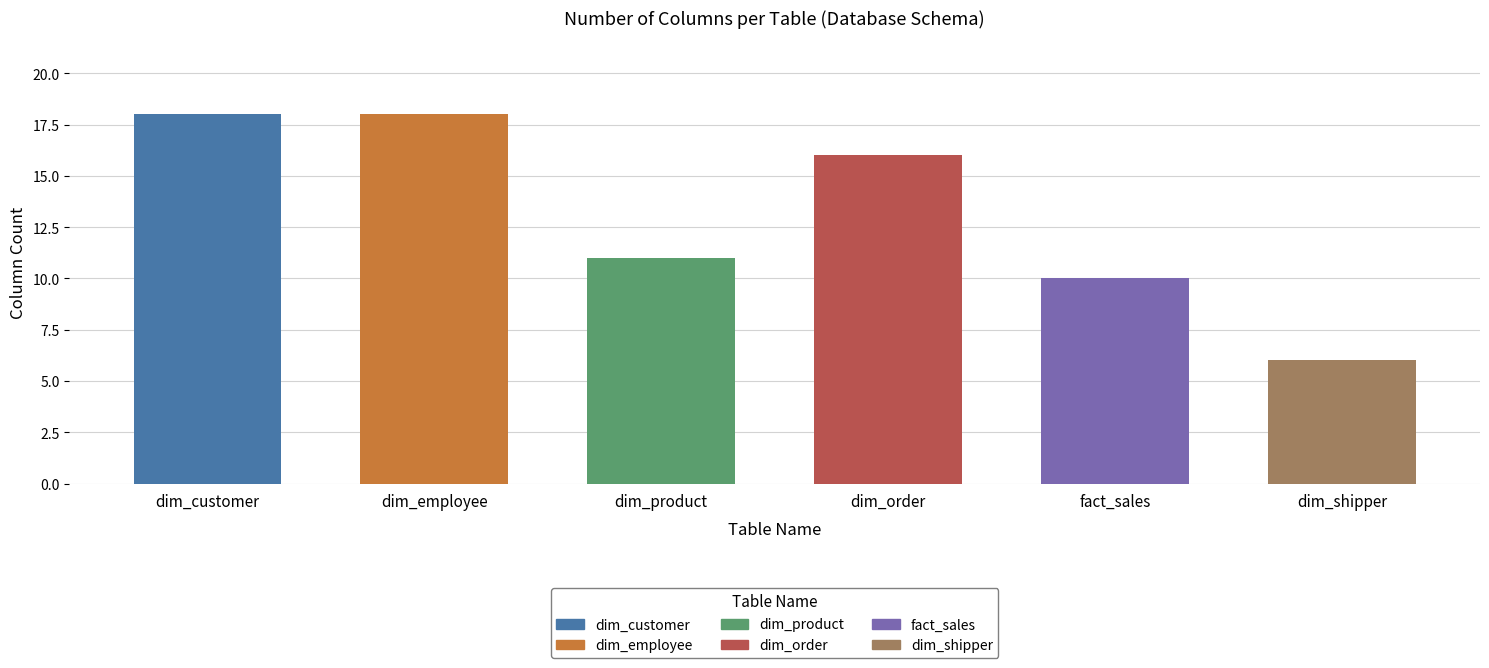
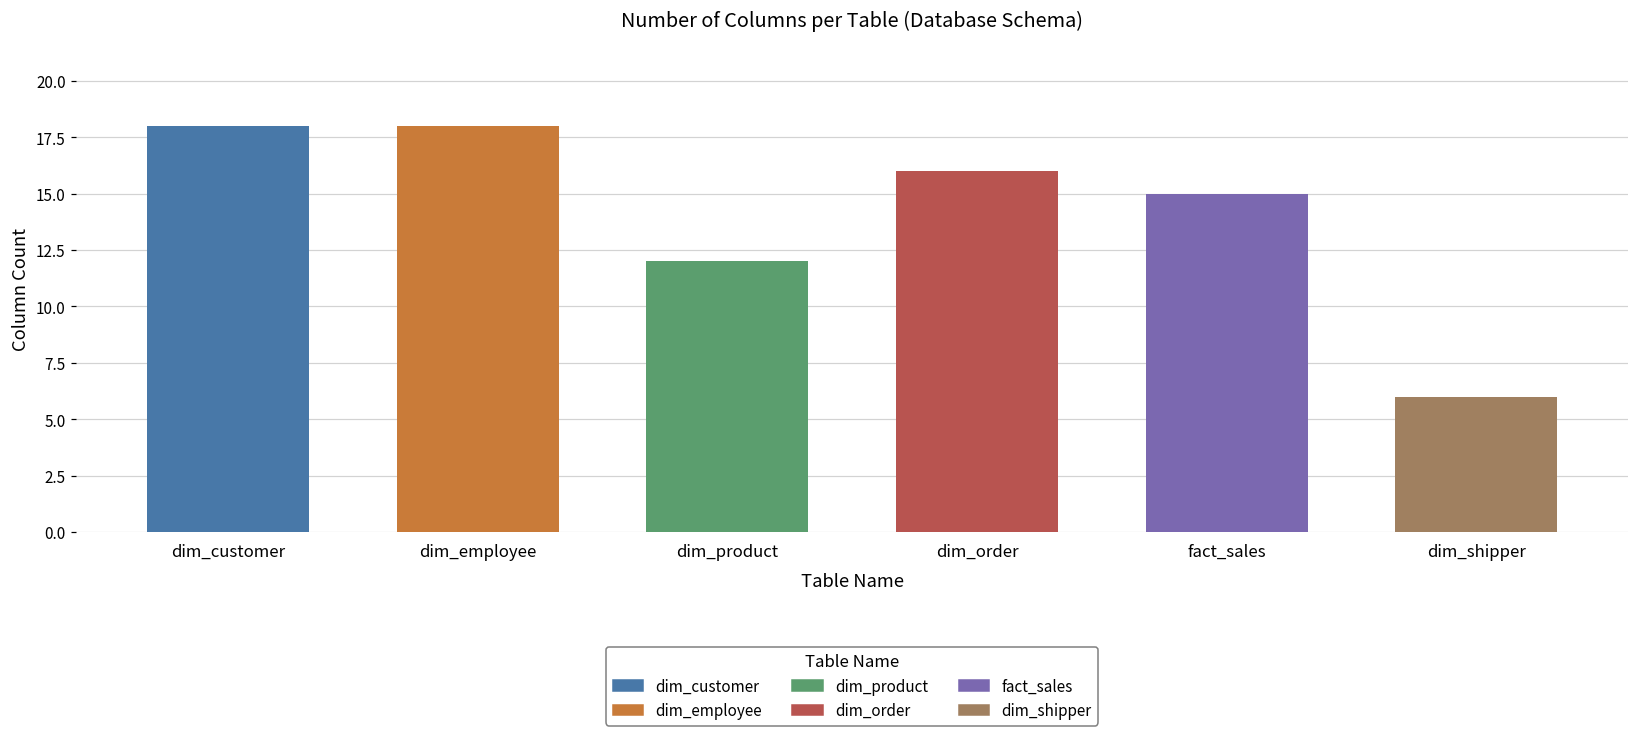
  {
    "dim_customer": 18,
    "dim_employee": 18,
-   "dim_product": 11,
+   "dim_product": 12,
    "dim_order": 16,
-   "fact_sales": 10,
+   "fact_sales": 15,
    "dim_shipper": 6
  }
